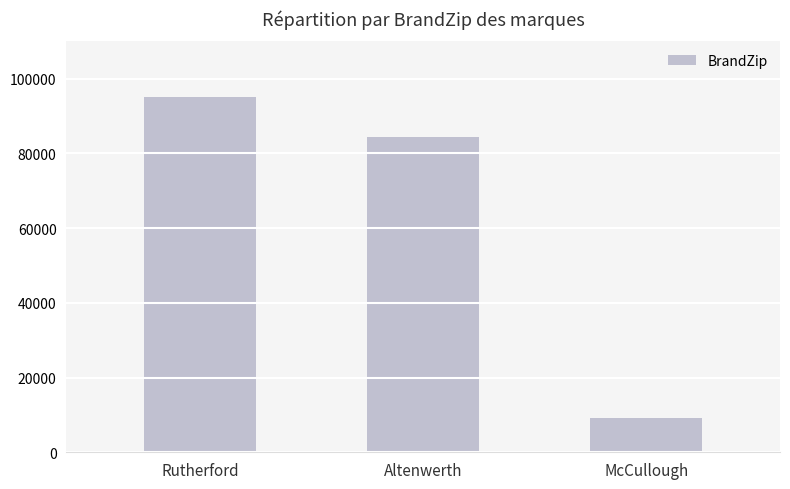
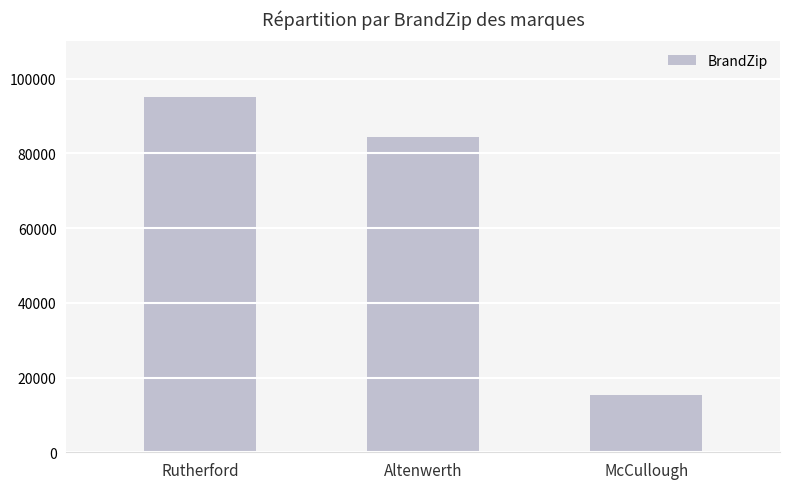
  {
    "Rutherford": 95000,
    "Altenwerth": 84000,
-   "McCullough": 9000
+   "McCullough": 15000
  }
